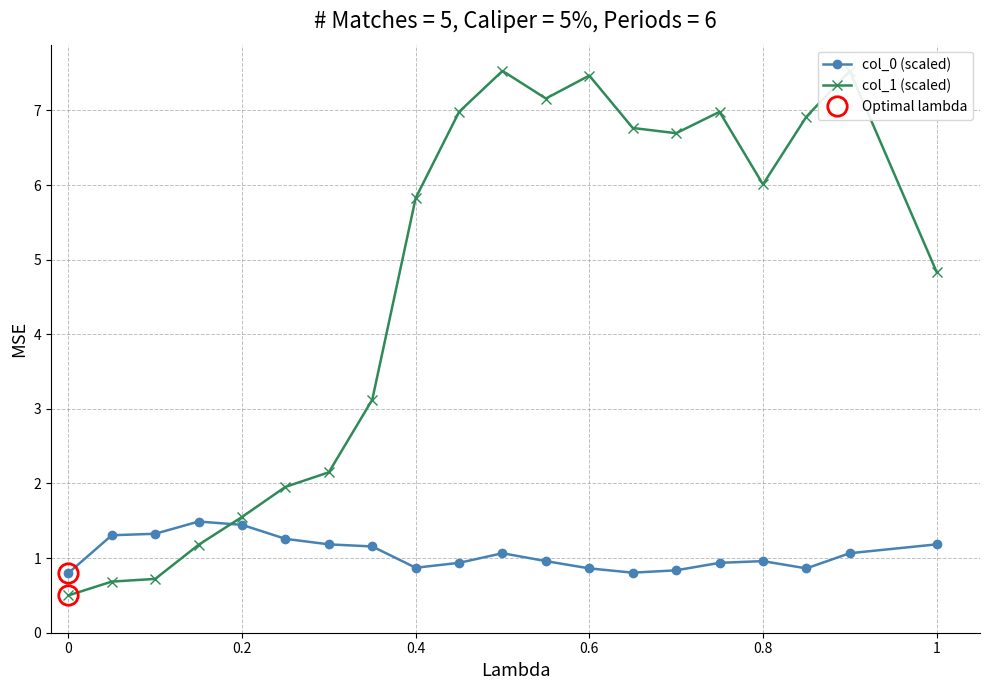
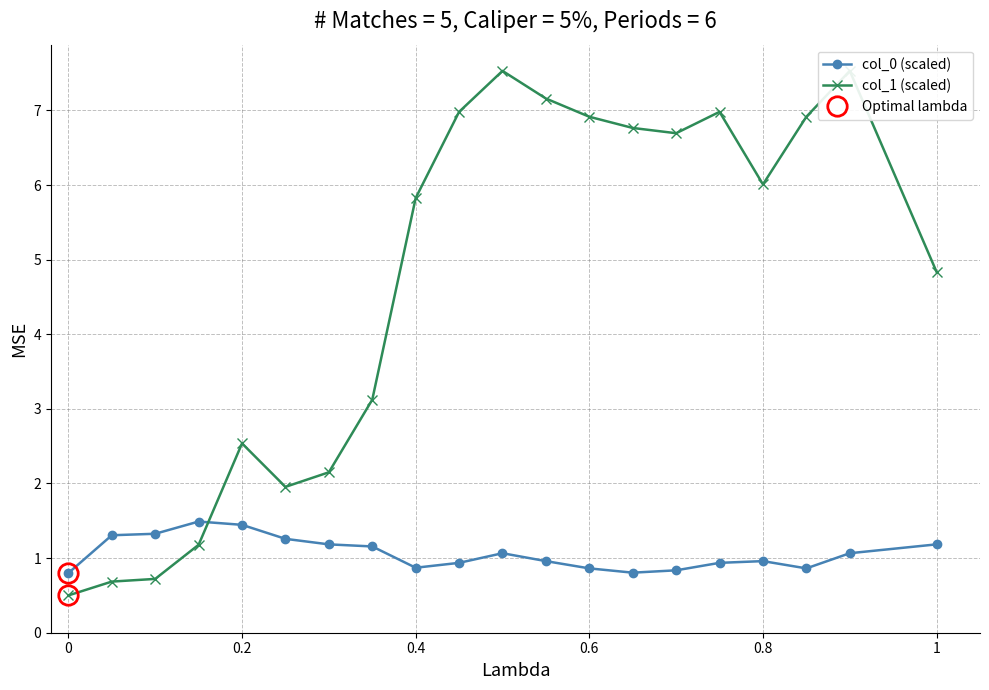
  {
    "col_0 (scaled)": {
      "0.2": 1.4,
      "0.4": 0.9,
      "0.6": 0.9,
      "0.8": 1.0,
      "1": 1.2
    },
    "col_1 (scaled)": {
-     "0.2": 1.6,
+     "0.2": 2.5,
      "0.4": 5.8,
-     "0.6": 7.5,
+     "0.6": 6.9,
      "0.8": 6.0,
      "1": 4.8
    }
  }
